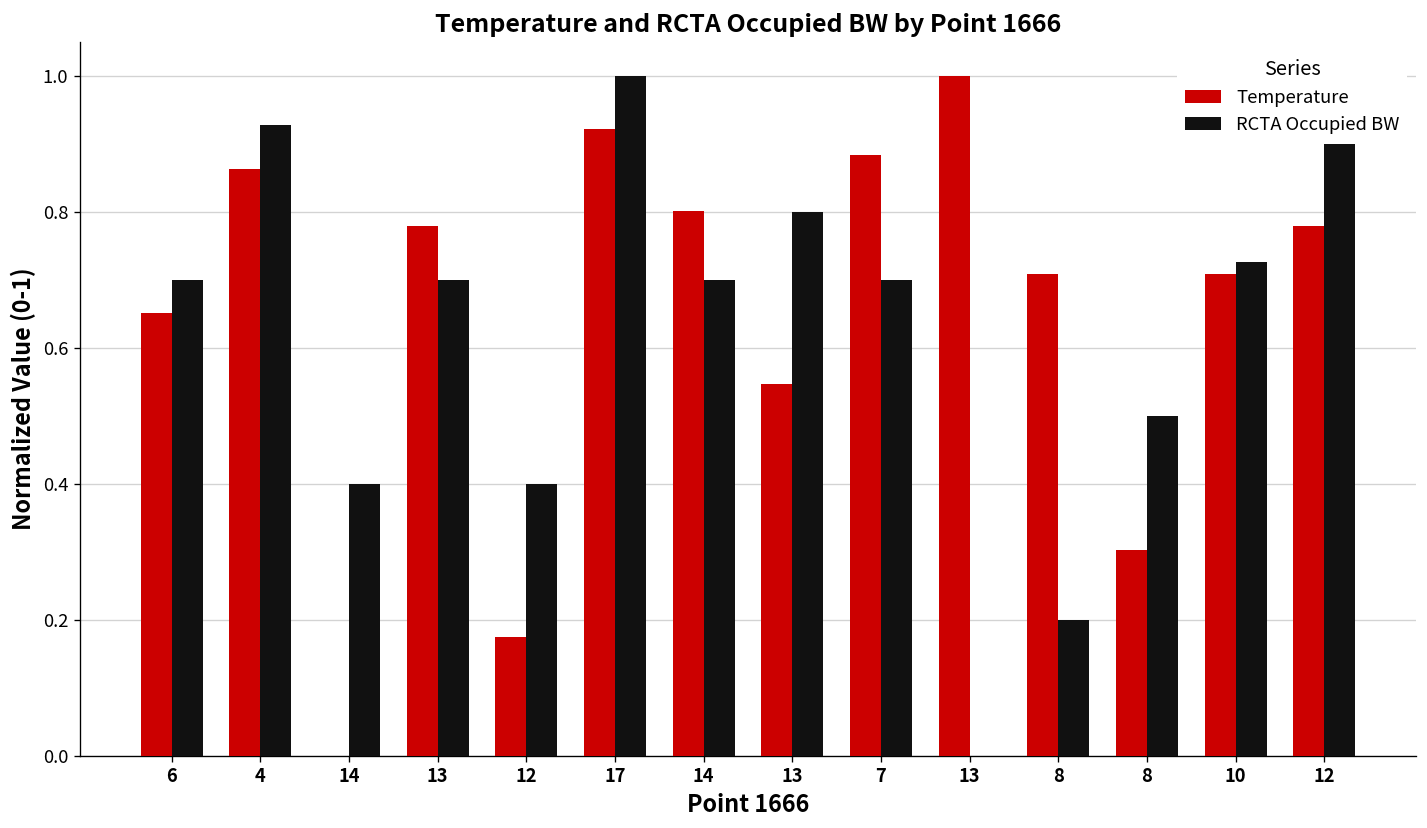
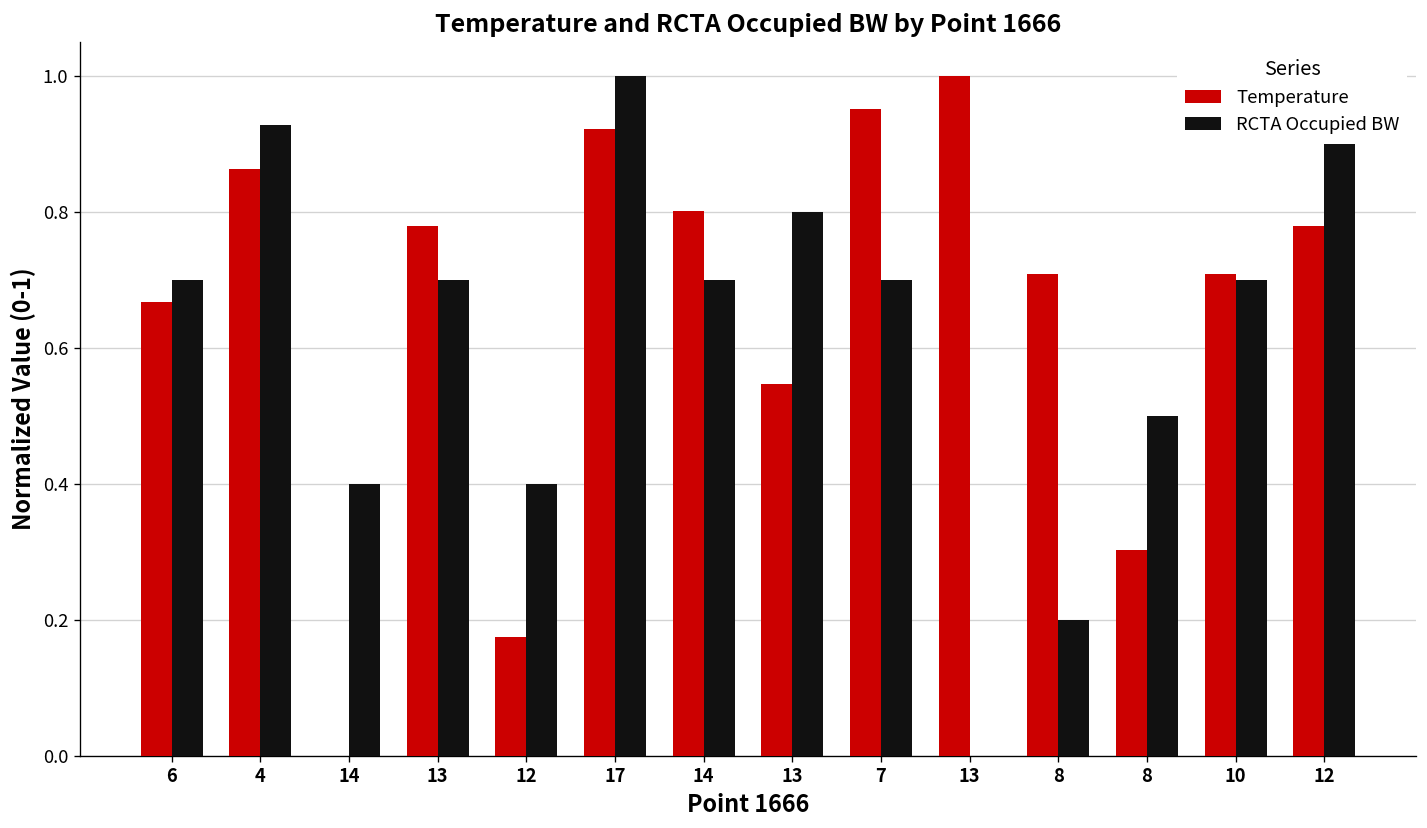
  {
    "Temperature": {
-     "6": 0.65,
+     "6": 0.67,
      "4": 0.86,
      "17": 0.92,
-     "7": 0.88,
+     "7": 0.95,
      "10": 0.71
    },
    "RCTA Occupied BW": {
      "6": 0.70,
      "4": 0.93,
      "17": 1.00,
      "7": 0.70,
-     "10": 0.73
+     "10": 0.70
    }
  }
